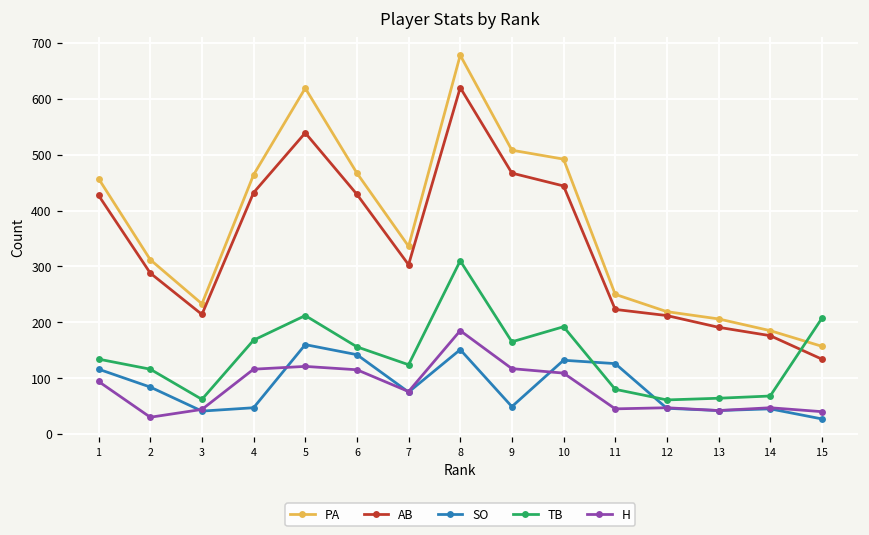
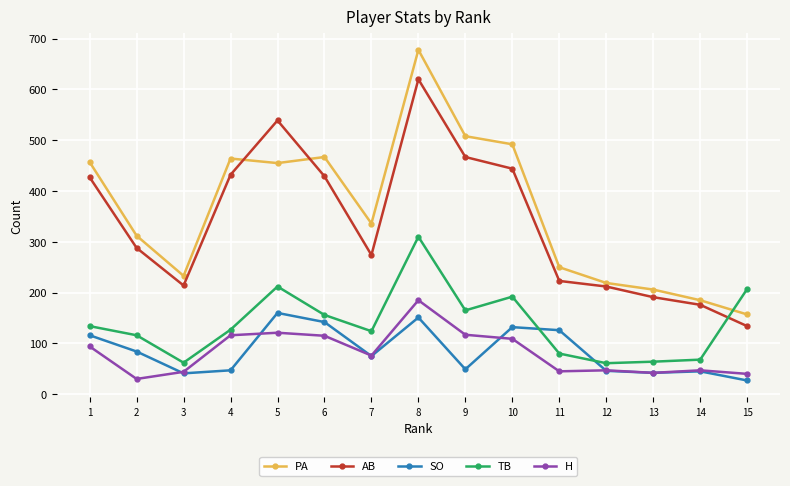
  {
    "PA": {
      "1": 460,
      "2": 310,
      "3": 230,
      "4": 460,
-     "5": 620,
+     "5": 460,
      "6": 470,
      "7": 340,
      "8": 680,
      "9": 510,
      "10": 490,
      "11": 250,
      "12": 220,
      "13": 210,
      "14": 190,
      "15": 160
    },
    "AB": {
      "1": 430,
      "2": 290,
      "3": 210,
      "4": 430,
      "5": 540,
      "6": 430,
-     "7": 300,
+     "7": 270,
      "8": 620,
      "9": 470,
      "10": 440,
      "11": 220,
      "12": 210,
      "13": 190,
      "14": 180,
      "15": 130
    },
    "SO": {
      "1": 120,
      "2": 80,
      "4": 50,
      "5": 160,
      "6": 140,
      "8": 150,
      "9": 50,
      "10": 130,
      "11": 130,
      "15": 30
    },
    "TB": {
      "1": 130,
      "2": 120,
      "3": 60,
-     "4": 170,
+     "4": 130,
      "5": 210,
      "6": 160,
      "7": 120,
      "8": 310,
      "9": 170,
      "10": 190,
      "11": 80,
      "12": 60,
      "13": 60,
      "14": 70,
      "15": 210
    },
    "H": {
      "1": 90,
      "2": 30,
      "4": 120,
      "5": 120,
      "6": 120,
      "8": 190,
      "9": 120,
      "10": 110,
      "11": 50,
      "15": 40
    }
  }
